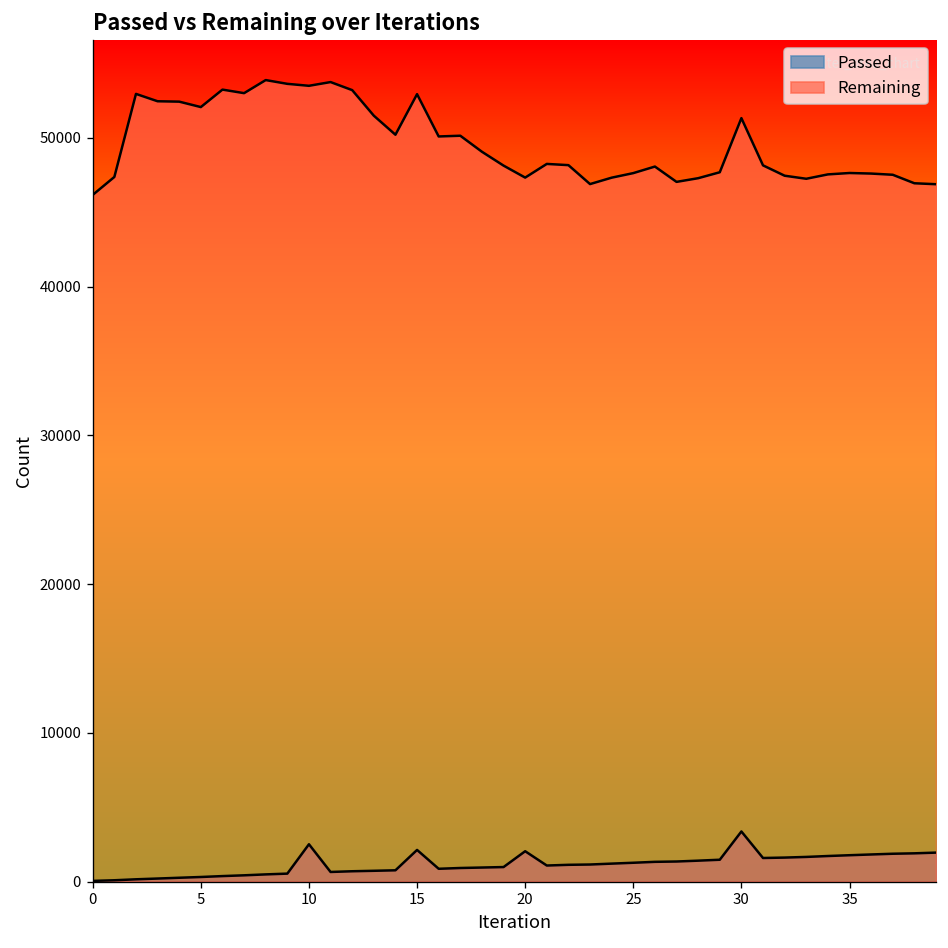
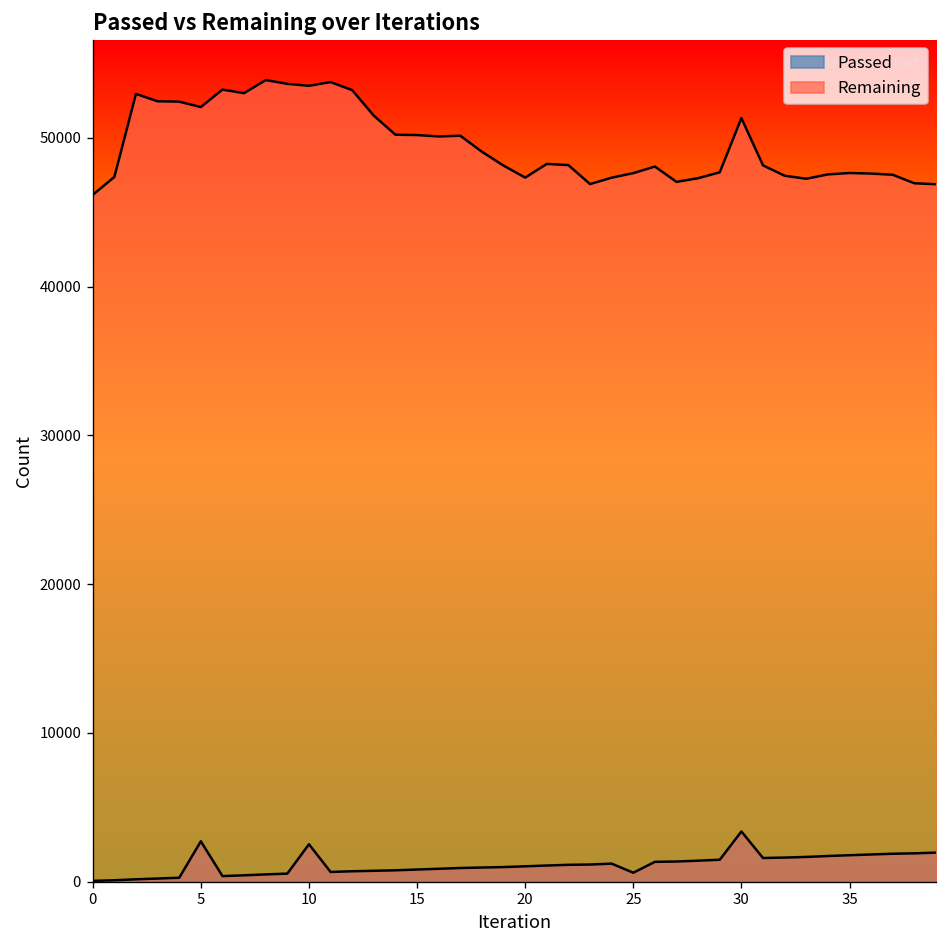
  {
    "Passed": {
      "0": 100,
-     "5": 300,
+     "5": 2700,
      "10": 2500,
-     "15": 2100,
-     "20": 2000,
-     "25": 1300,
+     "15": 800,
+     "20": 1000,
+     "25": 600,
      "30": 3400,
      "35": 1800
    },
    "Remaining": {
      "0": 46200,
      "5": 52100,
      "10": 53500,
-     "15": 52900,
+     "15": 50200,
      "20": 47300,
      "25": 47600,
      "30": 51300,
      "35": 47600
    }
  }
